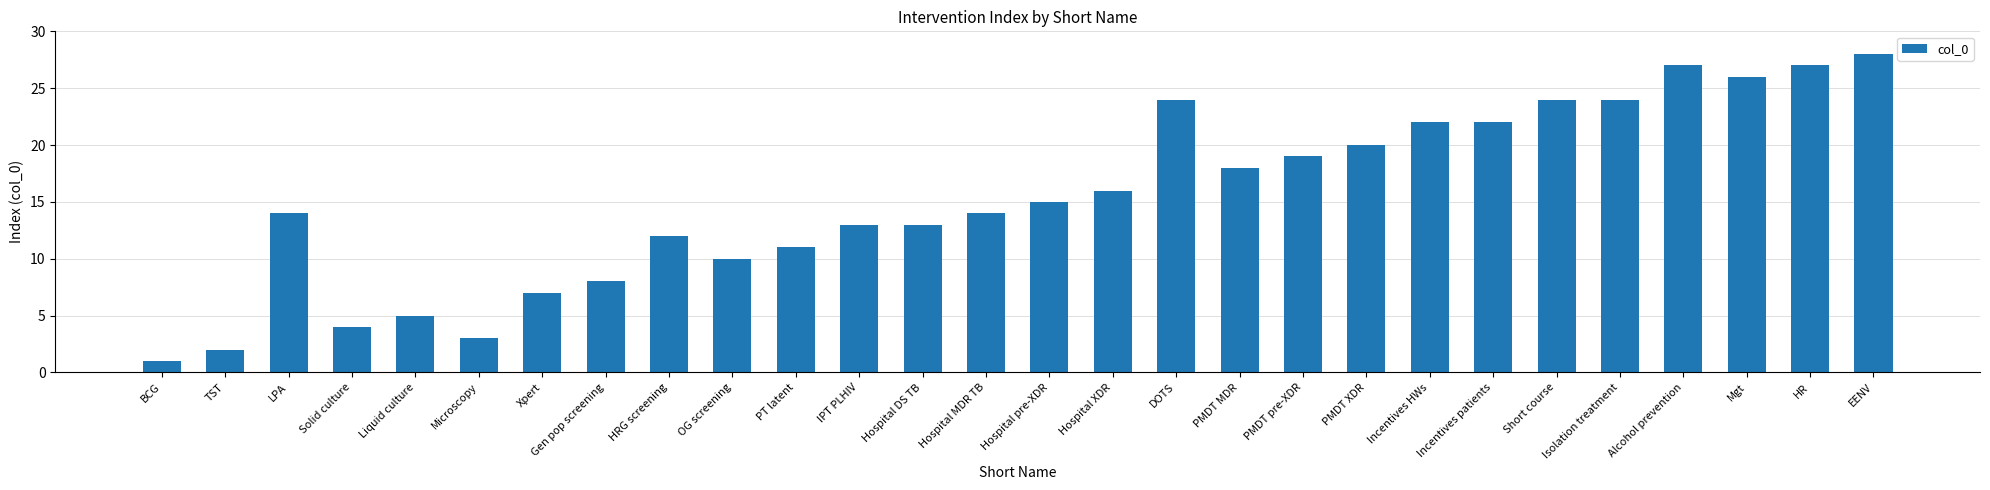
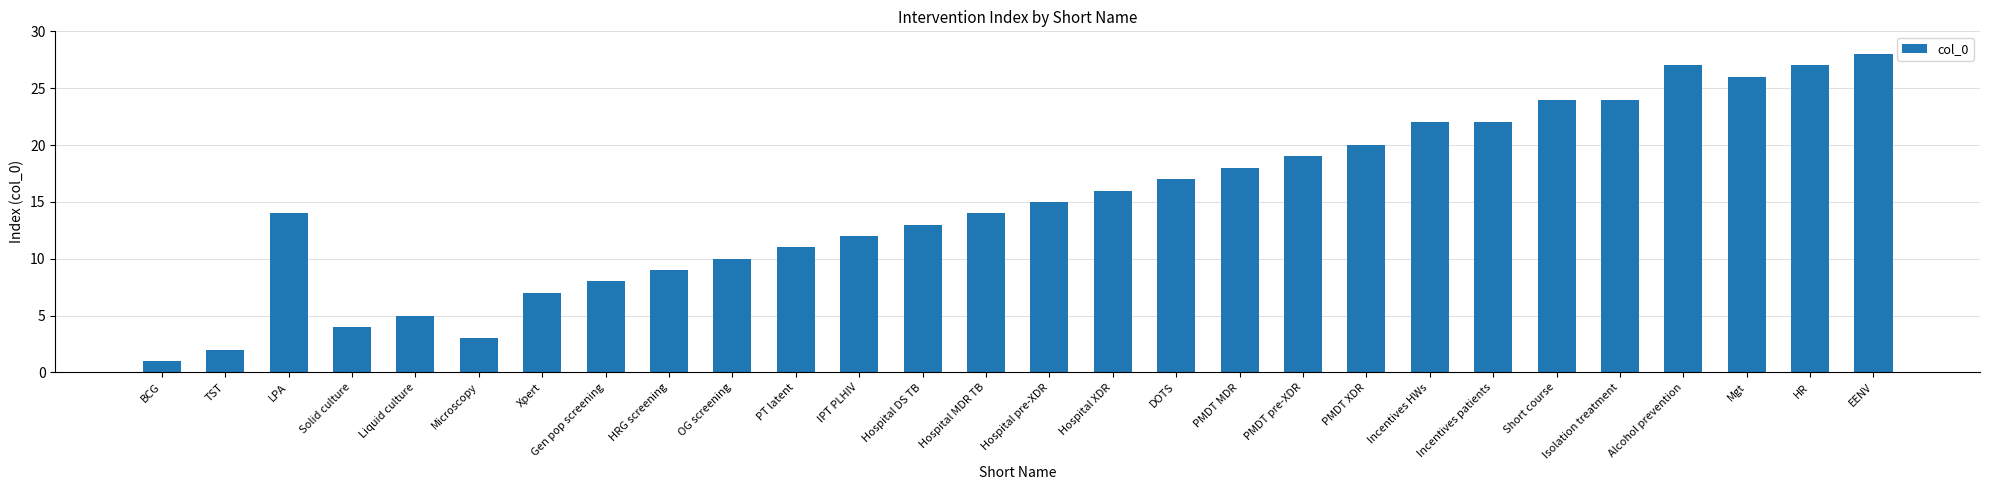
  {
    "BCG": 1,
    "TST": 2,
    "LPA": 14,
    "Solid culture": 4,
    "Liquid culture": 5,
    "Microscopy": 3,
    "Xpert": 7,
    "Gen pop screening": 8,
-   "HRG screening": 12,
+   "HRG screening": 9,
    "OG screening": 10,
    "PT latent": 11,
-   "IPT PLHIV": 13,
+   "IPT PLHIV": 12,
    "Hospital DS TB": 13,
    "Hospital MDR TB": 14,
    "Hospital pre-XDR": 15,
    "Hospital XDR": 16,
-   "DOTS": 24,
+   "DOTS": 17,
    "PMDT MDR": 18,
    "PMDT pre-XDR": 19,
    "PMDT XDR": 20,
    "Incentives HWs": 22,
    "Incentives patients": 22,
    "Short course": 24,
    "Isolation treatment": 24,
    "Alcohol prevention": 27,
    "Mgt": 26,
    "HR": 27,
    "EENV": 28
  }
